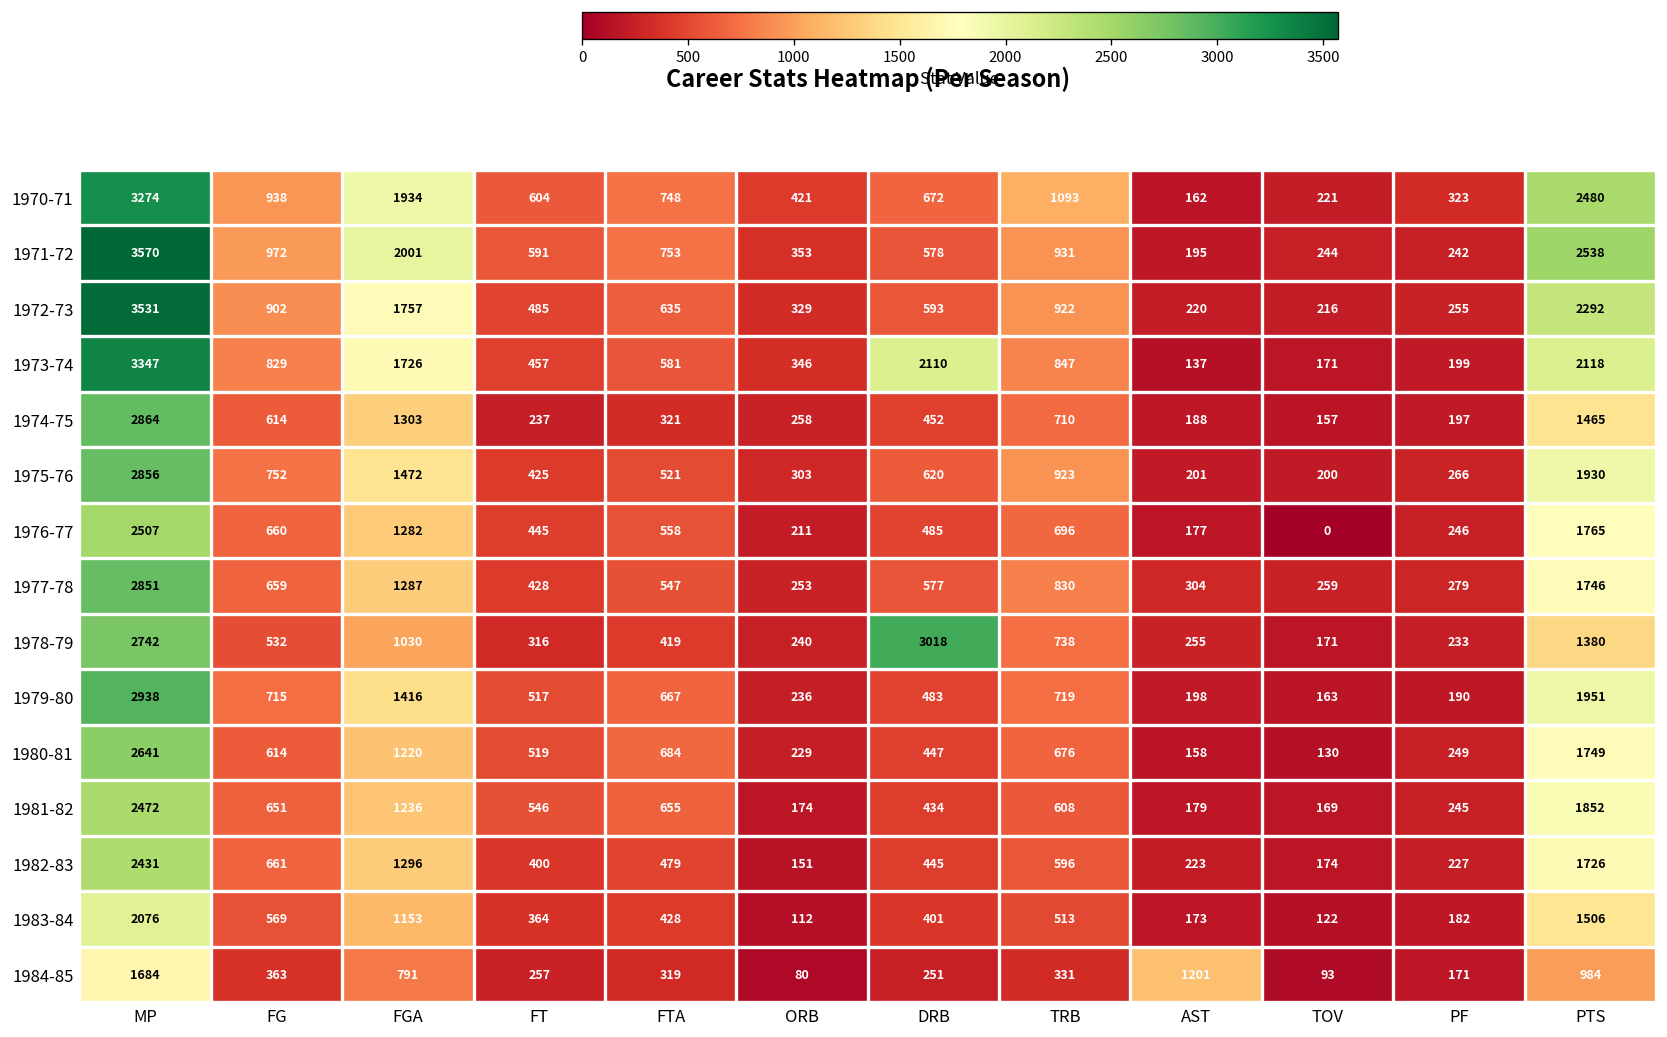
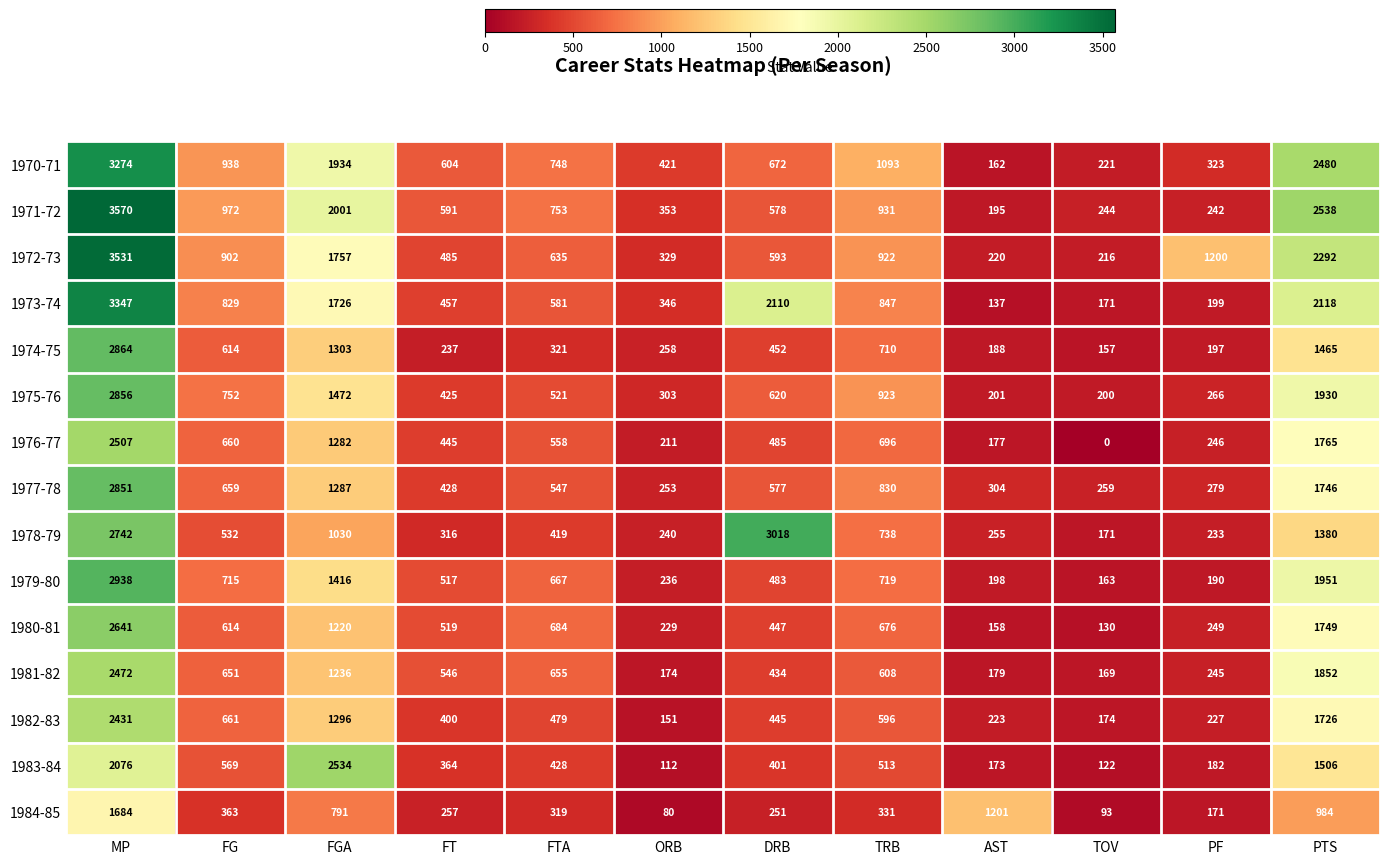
  {
    "1970-71": {
      "MP": 3274,
      "FG": 938,
      "FGA": 1934,
      "FT": 604,
      "FTA": 748,
      "ORB": 421,
      "DRB": 672,
      "TRB": 1093,
      "AST": 162,
      "TOV": 221,
      "PF": 323,
      "PTS": 2480
    },
    "1971-72": {
      "MP": 3570,
      "FG": 972,
      "FGA": 2001,
      "FT": 591,
      "FTA": 753,
      "ORB": 353,
      "DRB": 578,
      "TRB": 931,
      "AST": 195,
      "TOV": 244,
      "PF": 242,
      "PTS": 2538
    },
    "1972-73": {
      "MP": 3531,
      "FG": 902,
      "FGA": 1757,
      "FT": 485,
      "FTA": 635,
      "ORB": 329,
      "DRB": 593,
      "TRB": 922,
      "AST": 220,
      "TOV": 216,
-     "PF": 255,
+     "PF": 1200,
      "PTS": 2292
    },
    "1973-74": {
      "MP": 3347,
      "FG": 829,
      "FGA": 1726,
      "FT": 457,
      "FTA": 581,
      "ORB": 346,
      "DRB": 2110,
      "TRB": 847,
      "AST": 137,
      "TOV": 171,
      "PF": 199,
      "PTS": 2118
    },
    "1974-75": {
      "MP": 2864,
      "FG": 614,
      "FGA": 1303,
      "FT": 237,
      "FTA": 321,
      "ORB": 258,
      "DRB": 452,
      "TRB": 710,
      "AST": 188,
      "TOV": 157,
      "PF": 197,
      "PTS": 1465
    },
    "1975-76": {
      "MP": 2856,
      "FG": 752,
      "FGA": 1472,
      "FT": 425,
      "FTA": 521,
      "ORB": 303,
      "DRB": 620,
      "TRB": 923,
      "AST": 201,
      "TOV": 200,
      "PF": 266,
      "PTS": 1930
    },
    "1976-77": {
      "MP": 2507,
      "FG": 660,
      "FGA": 1282,
      "FT": 445,
      "FTA": 558,
      "ORB": 211,
      "DRB": 485,
      "TRB": 696,
      "AST": 177,
      "TOV": 0,
      "PF": 246,
      "PTS": 1765
    },
    "1977-78": {
      "MP": 2851,
      "FG": 659,
      "FGA": 1287,
      "FT": 428,
      "FTA": 547,
      "ORB": 253,
      "DRB": 577,
      "TRB": 830,
      "AST": 304,
      "TOV": 259,
      "PF": 279,
      "PTS": 1746
    },
    "1978-79": {
      "MP": 2742,
      "FG": 532,
      "FGA": 1030,
      "FT": 316,
      "FTA": 419,
      "ORB": 240,
      "DRB": 3018,
      "TRB": 738,
      "AST": 255,
      "TOV": 171,
      "PF": 233,
      "PTS": 1380
    },
    "1979-80": {
      "MP": 2938,
      "FG": 715,
      "FGA": 1416,
      "FT": 517,
      "FTA": 667,
      "ORB": 236,
      "DRB": 483,
      "TRB": 719,
      "AST": 198,
      "TOV": 163,
      "PF": 190,
      "PTS": 1951
    },
    "1980-81": {
      "MP": 2641,
      "FG": 614,
      "FGA": 1220,
      "FT": 519,
      "FTA": 684,
      "ORB": 229,
      "DRB": 447,
      "TRB": 676,
      "AST": 158,
      "TOV": 130,
      "PF": 249,
      "PTS": 1749
    },
    "1981-82": {
      "MP": 2472,
      "FG": 651,
      "FGA": 1236,
      "FT": 546,
      "FTA": 655,
      "ORB": 174,
      "DRB": 434,
      "TRB": 608,
      "AST": 179,
      "TOV": 169,
      "PF": 245,
      "PTS": 1852
    },
    "1982-83": {
      "MP": 2431,
      "FG": 661,
      "FGA": 1296,
      "FT": 400,
      "FTA": 479,
      "ORB": 151,
      "DRB": 445,
      "TRB": 596,
      "AST": 223,
      "TOV": 174,
      "PF": 227,
      "PTS": 1726
    },
    "1983-84": {
      "MP": 2076,
      "FG": 569,
-     "FGA": 1153,
+     "FGA": 2534,
      "FT": 364,
      "FTA": 428,
      "ORB": 112,
      "DRB": 401,
      "TRB": 513,
      "AST": 173,
      "TOV": 122,
      "PF": 182,
      "PTS": 1506
    },
    "1984-85": {
      "MP": 1684,
      "FG": 363,
      "FGA": 791,
      "FT": 257,
      "FTA": 319,
      "ORB": 80,
      "DRB": 251,
      "TRB": 331,
      "AST": 1201,
      "TOV": 93,
      "PF": 171,
      "PTS": 984
    }
  }
